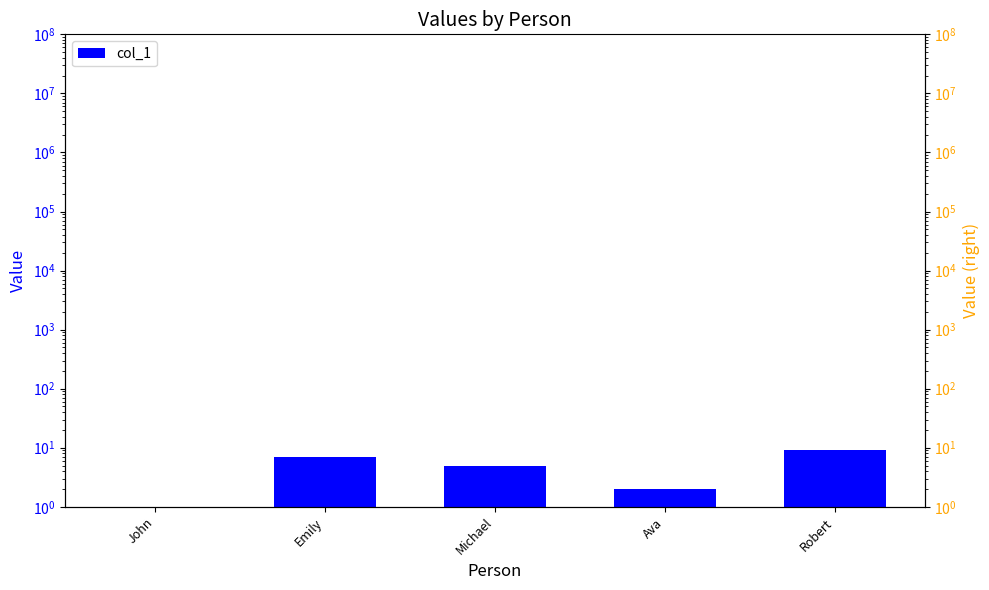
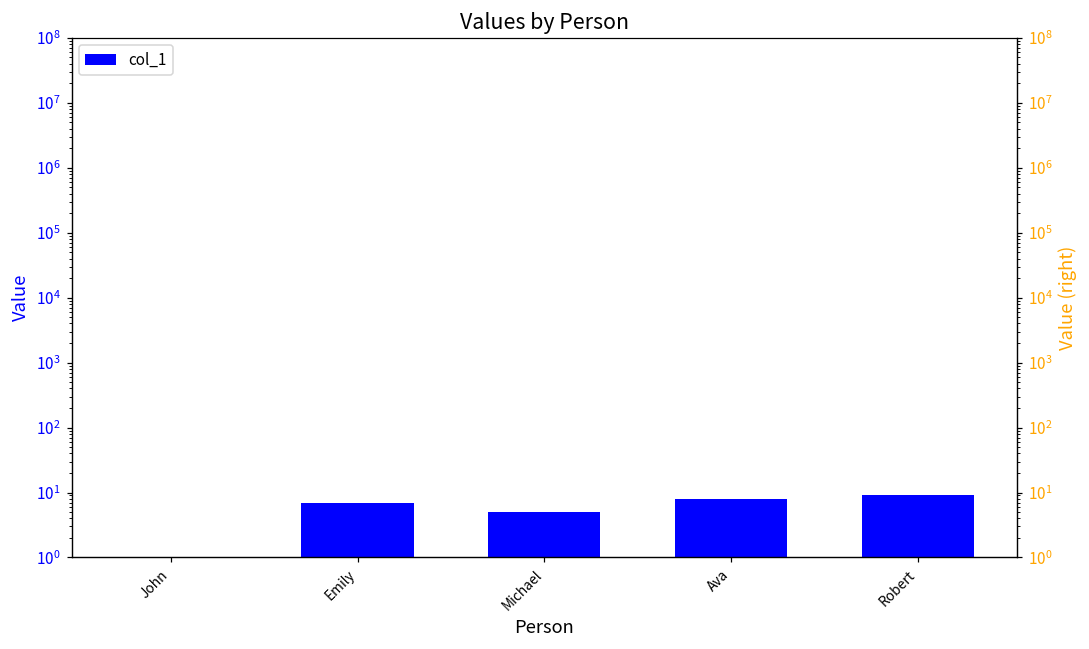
  {
    "John": 1,
    "Emily": 7,
    "Michael": 5,
-   "Ava": 2,
+   "Ava": 8,
    "Robert": 9
  }
